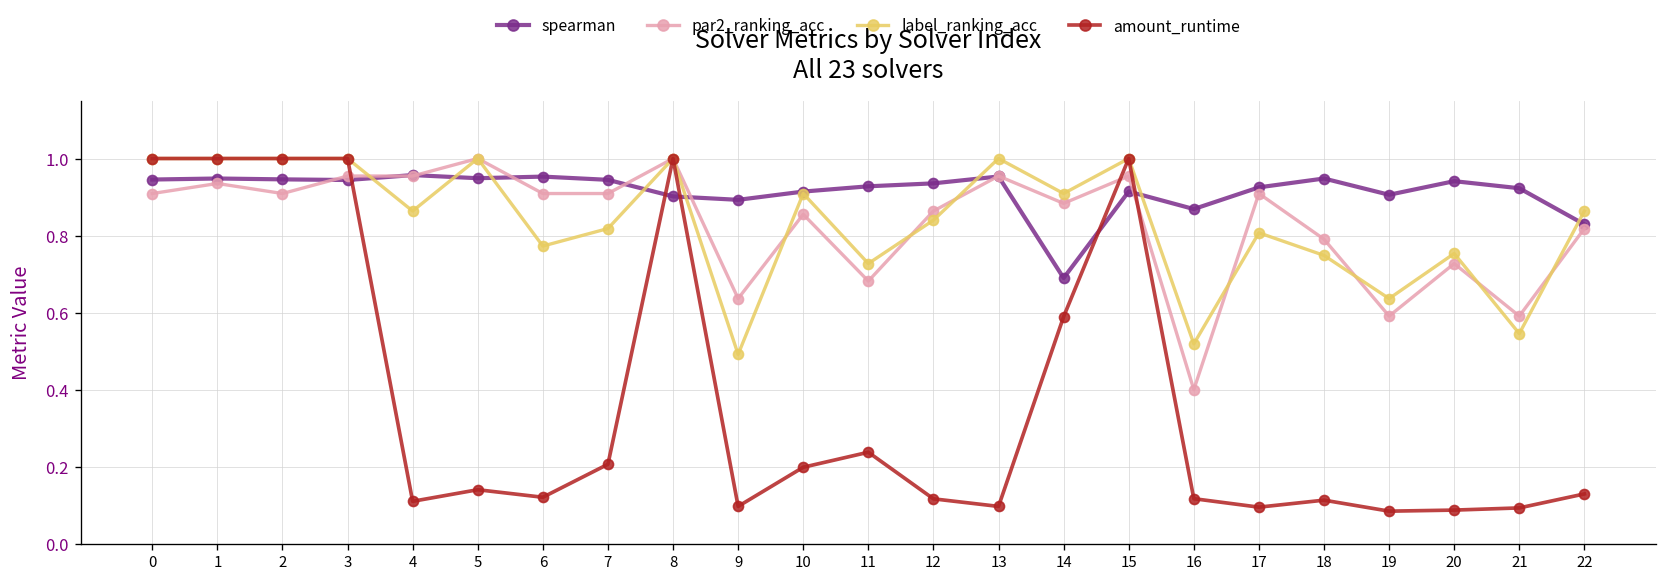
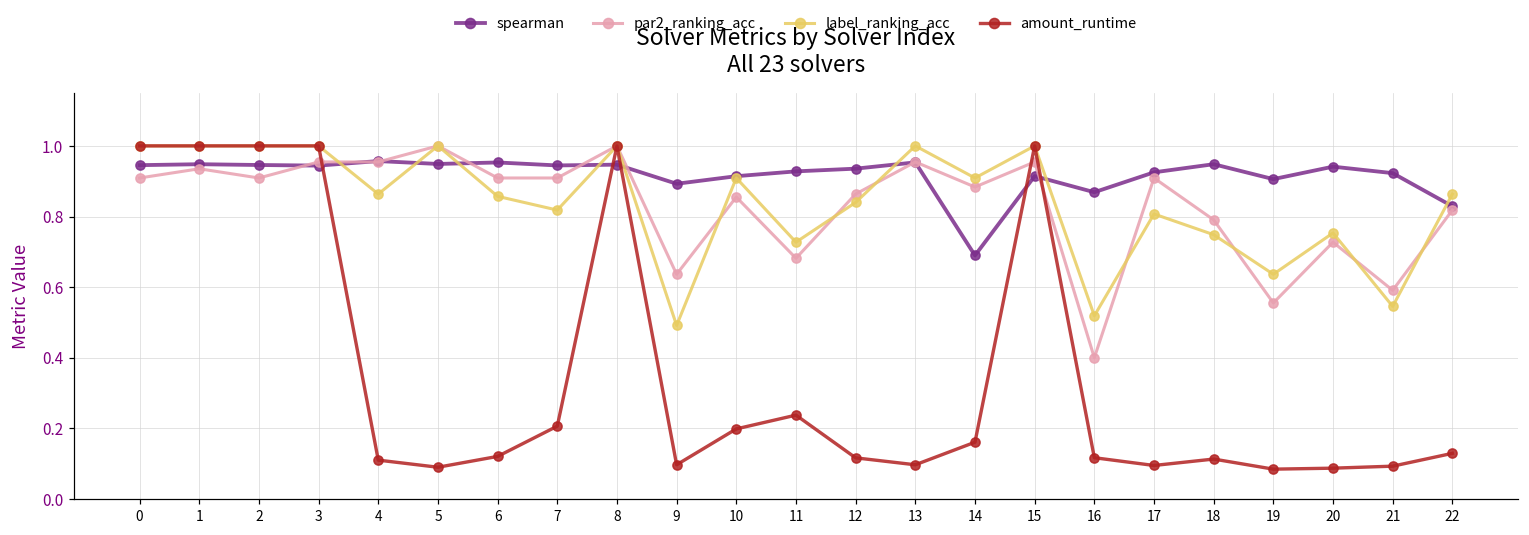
  {
    "spearman": {
      "0": 0.95,
      "1": 0.95,
      "2": 0.95,
      "3": 0.94,
      "5": 0.95,
      "6": 0.95,
      "7": 0.94,
-     "8": 0.90,
+     "8": 0.95,
      "9": 0.89,
      "11": 0.93,
      "12": 0.94,
      "14": 0.69,
      "15": 0.91,
      "16": 0.87,
      "17": 0.93,
      "18": 0.95,
      "19": 0.91,
      "20": 0.94,
      "21": 0.92,
      "22": 0.83
    },
    "par2_ranking_acc": {
      "0": 0.91,
      "1": 0.94,
      "2": 0.91,
      "3": 0.95,
      "6": 0.91,
      "7": 0.91,
      "9": 0.64,
      "10": 0.86,
      "11": 0.68,
      "12": 0.86,
      "14": 0.88,
      "15": 0.95,
      "16": 0.40,
      "17": 0.91,
      "18": 0.79,
-     "19": 0.59,
+     "19": 0.56,
      "20": 0.73,
      "21": 0.59,
      "22": 0.82
    },
    "label_ranking_acc": {
      "4": 0.86,
-     "6": 0.77,
+     "6": 0.86,
      "7": 0.82,
      "9": 0.49,
      "11": 0.73,
      "12": 0.84,
      "13": 1.00,
      "14": 0.91,
      "16": 0.52,
      "17": 0.81,
      "18": 0.75,
      "19": 0.64,
      "20": 0.75,
      "21": 0.55,
      "22": 0.86
    },
    "amount_runtime": {
      "4": 0.11,
-     "5": 0.14,
+     "5": 0.09,
      "6": 0.12,
      "7": 0.21,
      "9": 0.10,
      "10": 0.20,
      "11": 0.24,
      "12": 0.12,
      "13": 0.10,
-     "14": 0.59,
+     "14": 0.16,
      "16": 0.12,
      "17": 0.09,
      "18": 0.11,
      "19": 0.08,
      "20": 0.09,
      "21": 0.09,
      "22": 0.13
    }
  }
